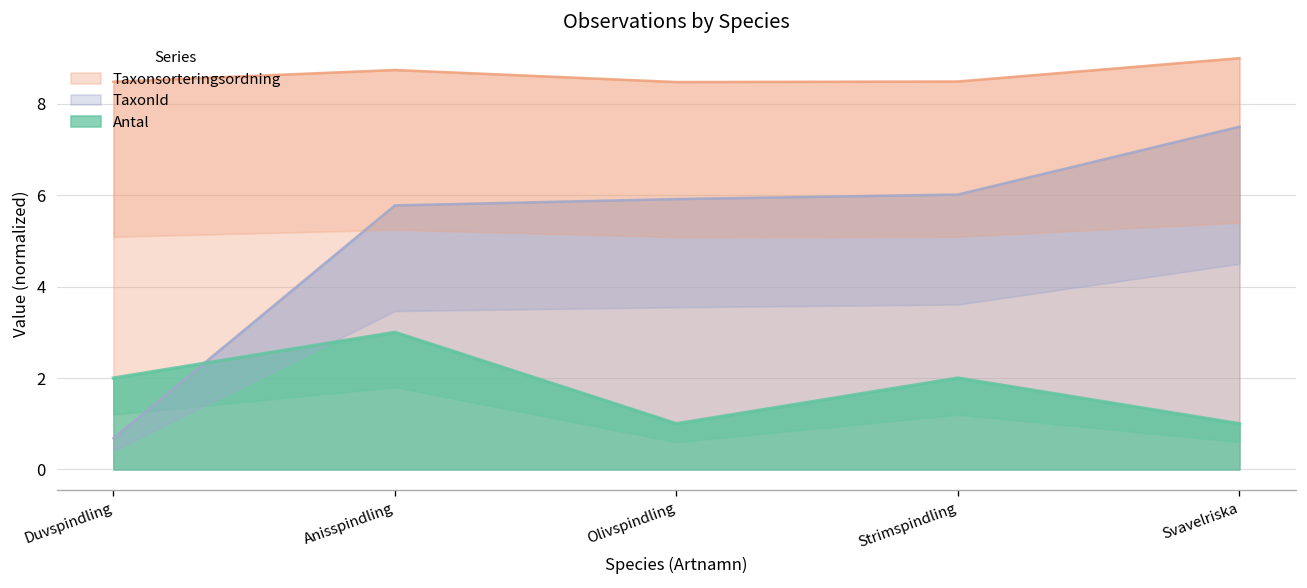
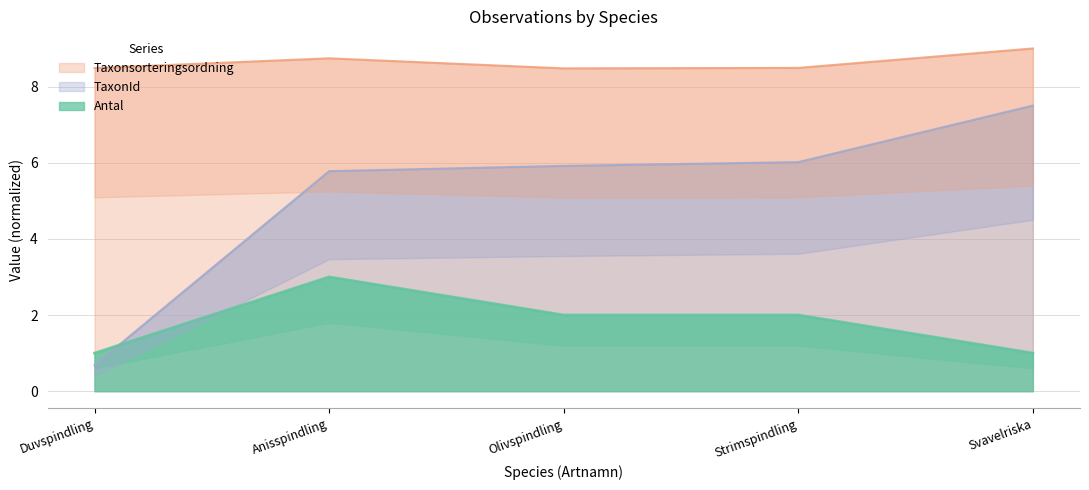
  {
    "Taxonsorteringsordning": {
      "Duvspindling": 8.5,
      "Anisspindling": 8.7,
      "Olivspindling": 8.5,
      "Strimspindling": 8.5,
      "Svavelriska": 9
    },
    "TaxonId": {
      "Duvspindling": 0.7,
      "Anisspindling": 5.8,
      "Olivspindling": 5.9,
      "Strimspindling": 6,
      "Svavelriska": 7.5
    },
    "Antal": {
-     "Duvspindling": 2,
+     "Duvspindling": 1,
      "Anisspindling": 3,
-     "Olivspindling": 1,
+     "Olivspindling": 2,
      "Strimspindling": 2,
      "Svavelriska": 1
    }
  }
